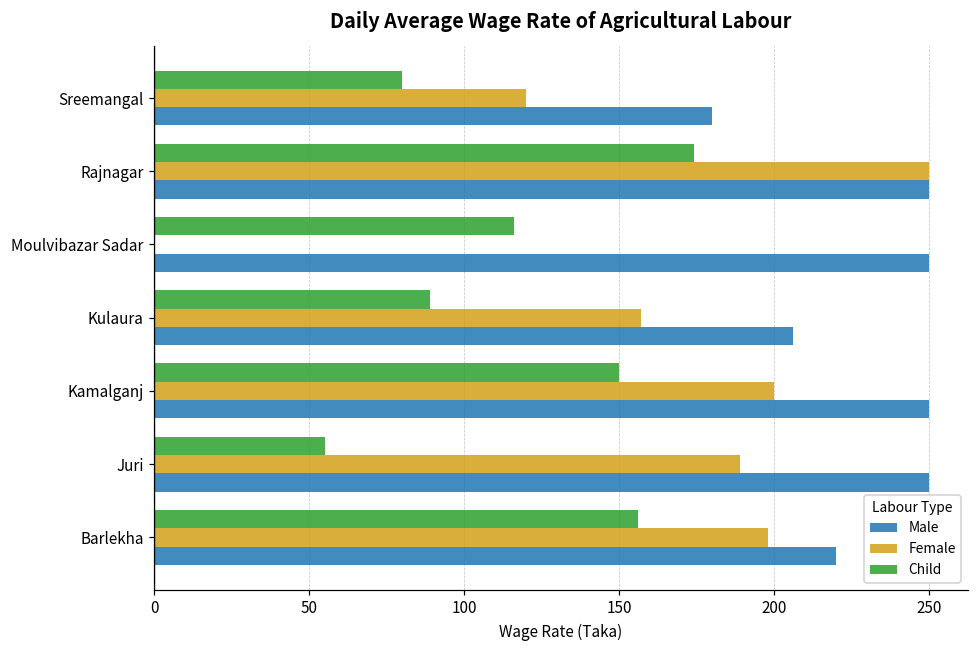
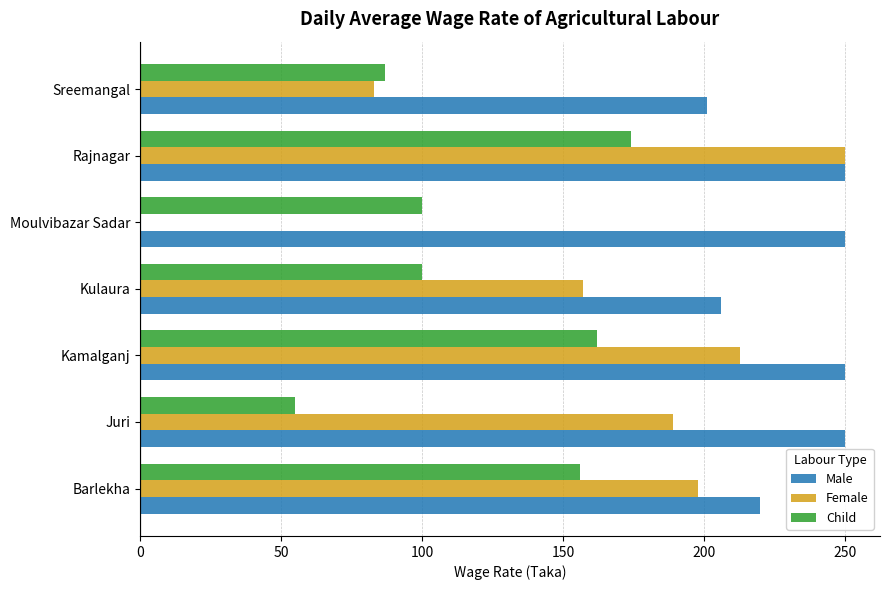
  {
    "Male": {
-     "Sreemangal": 180,
+     "Sreemangal": 201,
      "Rajnagar": 250,
      "Moulvibazar Sadar": 250,
      "Kulaura": 206,
      "Kamalganj": 250,
      "Juri": 250,
      "Barlekha": 220
    },
    "Female": {
-     "Sreemangal": 120,
+     "Sreemangal": 83,
      "Rajnagar": 250,
      "Moulvibazar Sadar": 0,
      "Kulaura": 157,
-     "Kamalganj": 200,
+     "Kamalganj": 213,
      "Juri": 189,
      "Barlekha": 198
    },
    "Child": {
-     "Sreemangal": 80,
+     "Sreemangal": 87,
      "Rajnagar": 174,
-     "Moulvibazar Sadar": 116,
-     "Kulaura": 89,
-     "Kamalganj": 150,
+     "Moulvibazar Sadar": 100,
+     "Kulaura": 100,
+     "Kamalganj": 162,
      "Juri": 55,
      "Barlekha": 156
    }
  }
